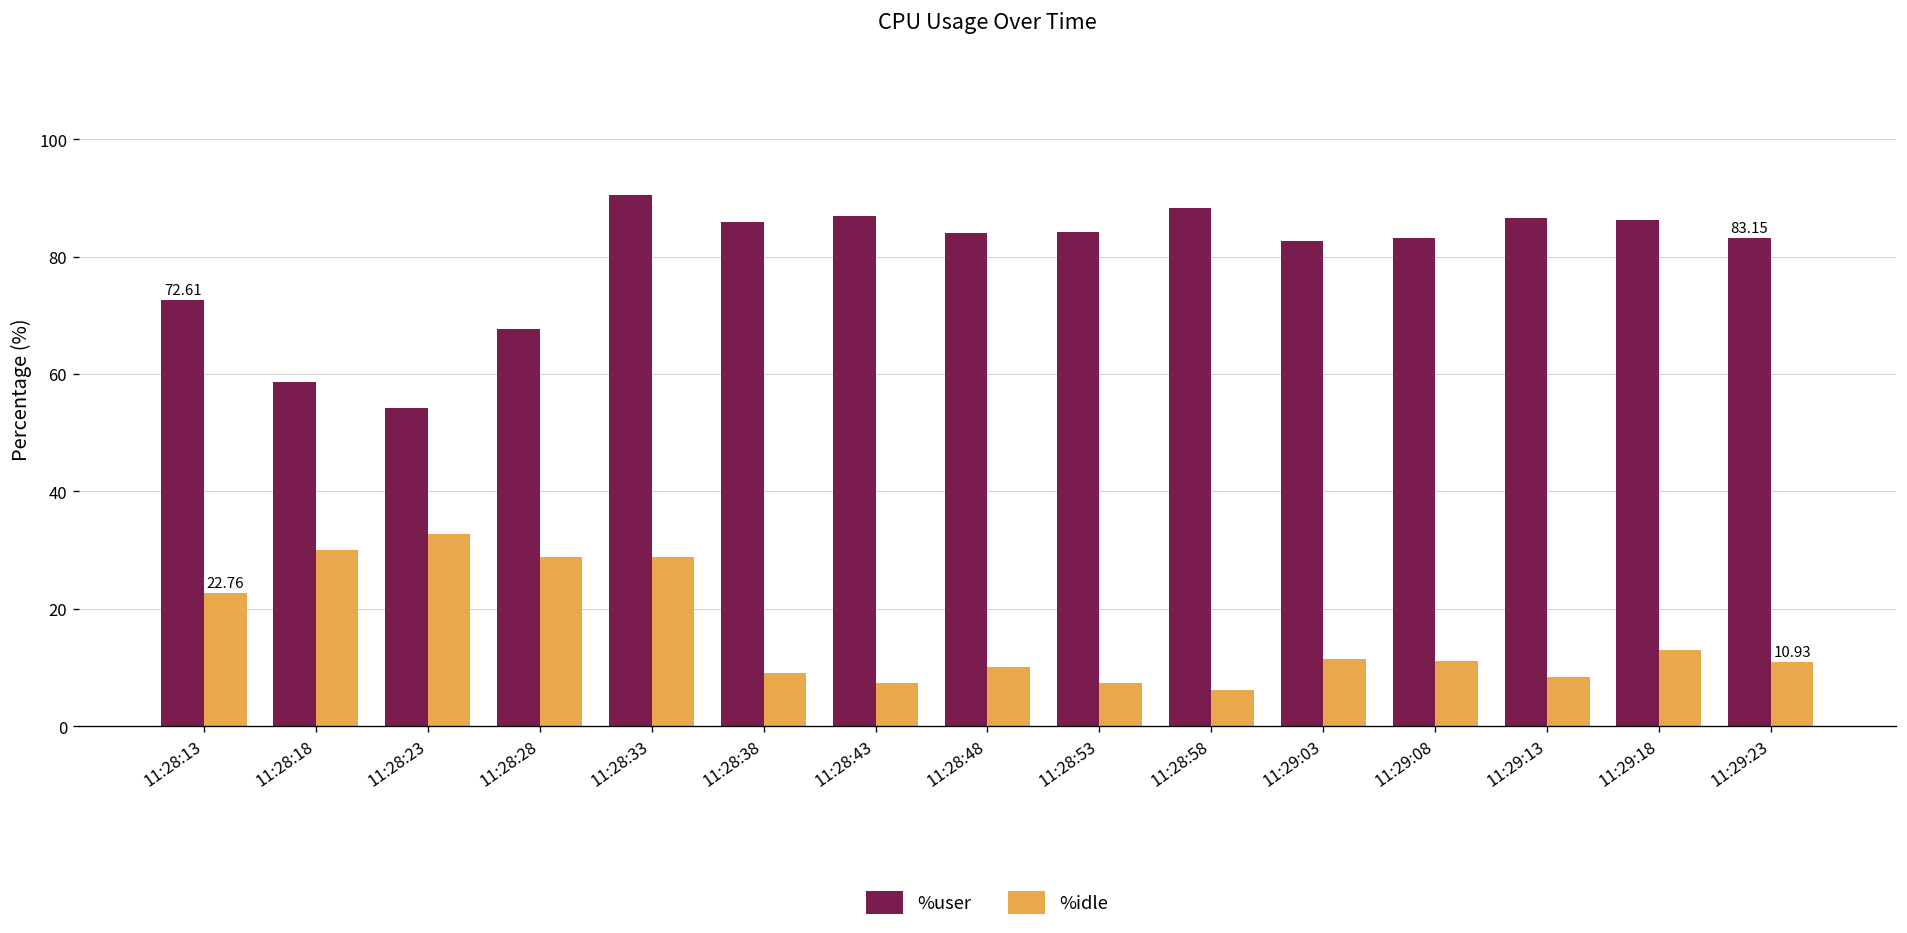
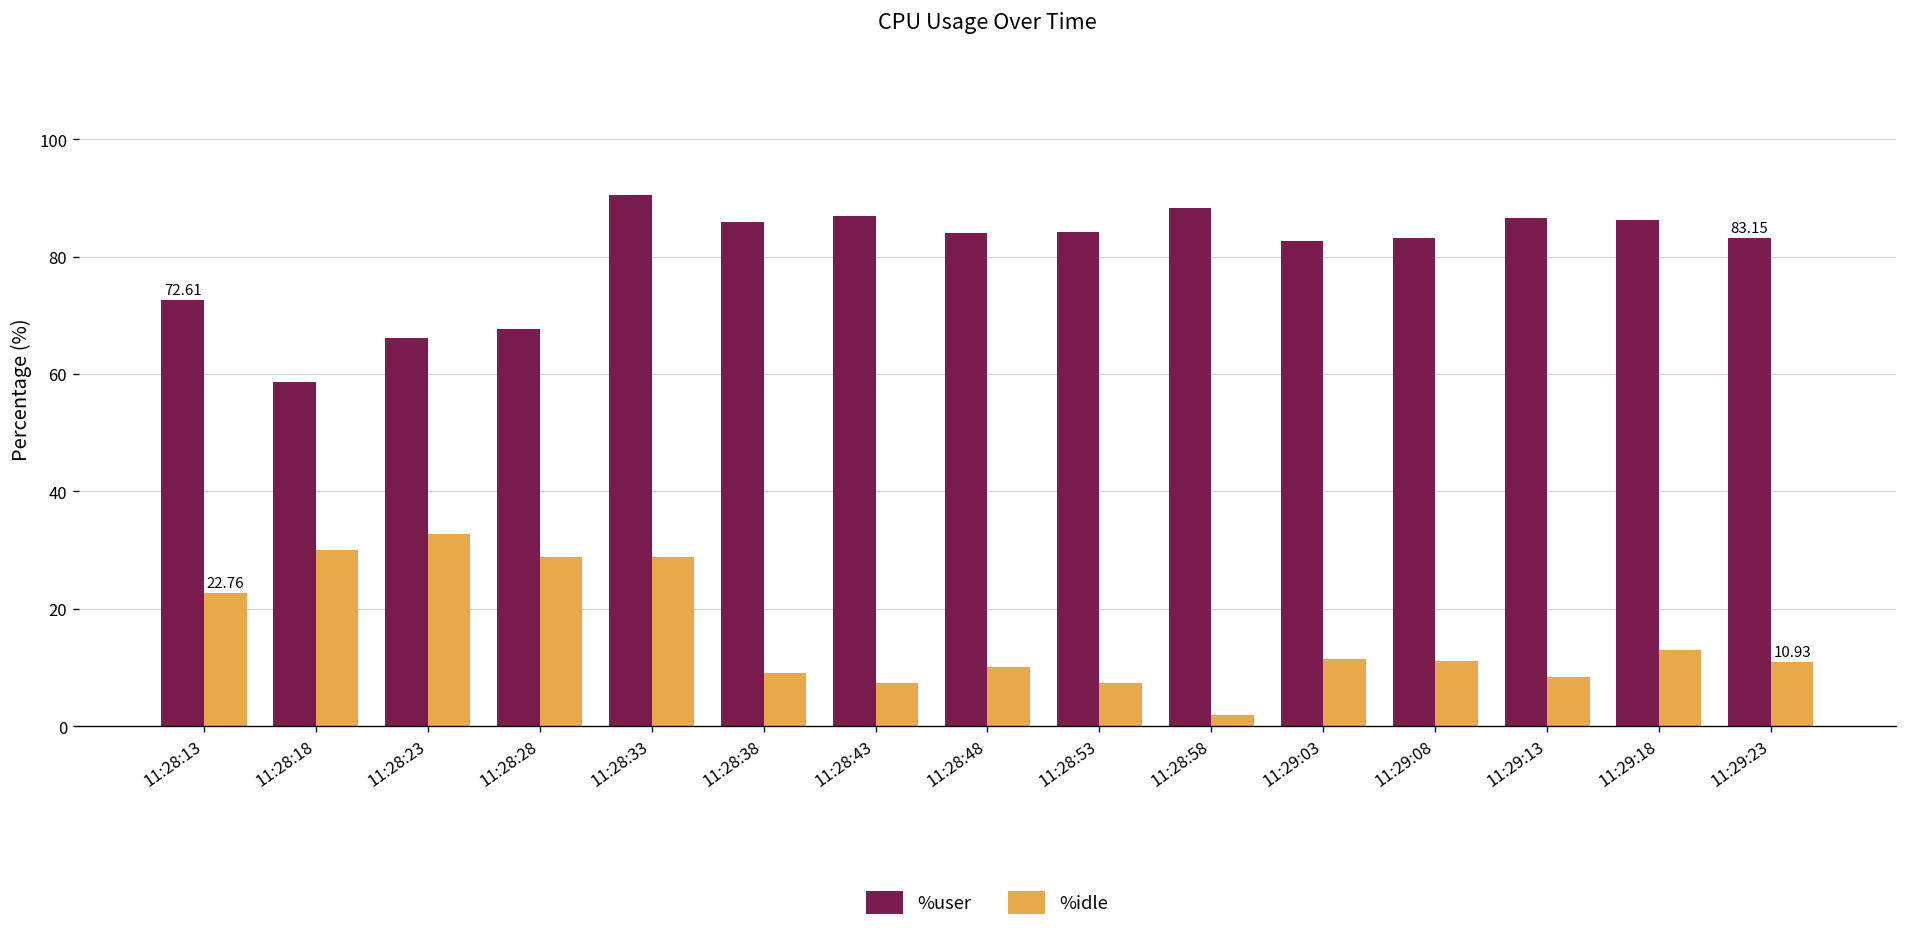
  {
    "%user": {
      "11:28:18": 59,
-     "11:28:23": 54,
+     "11:28:23": 66,
      "11:28:28": 68,
      "11:28:33": 90,
      "11:28:38": 86,
      "11:28:43": 87,
      "11:28:48": 84,
      "11:28:53": 84,
      "11:28:58": 88,
      "11:29:03": 83,
      "11:29:08": 83,
      "11:29:13": 87,
      "11:29:18": 86
    },
    "%idle": {
      "11:28:18": 30,
      "11:28:23": 33,
      "11:28:28": 29,
      "11:28:33": 29,
      "11:28:38": 9,
      "11:28:43": 7,
      "11:28:48": 10,
      "11:28:53": 7,
-     "11:28:58": 6,
+     "11:28:58": 2,
      "11:29:03": 11,
      "11:29:08": 11,
      "11:29:13": 8,
      "11:29:18": 13
    }
  }
